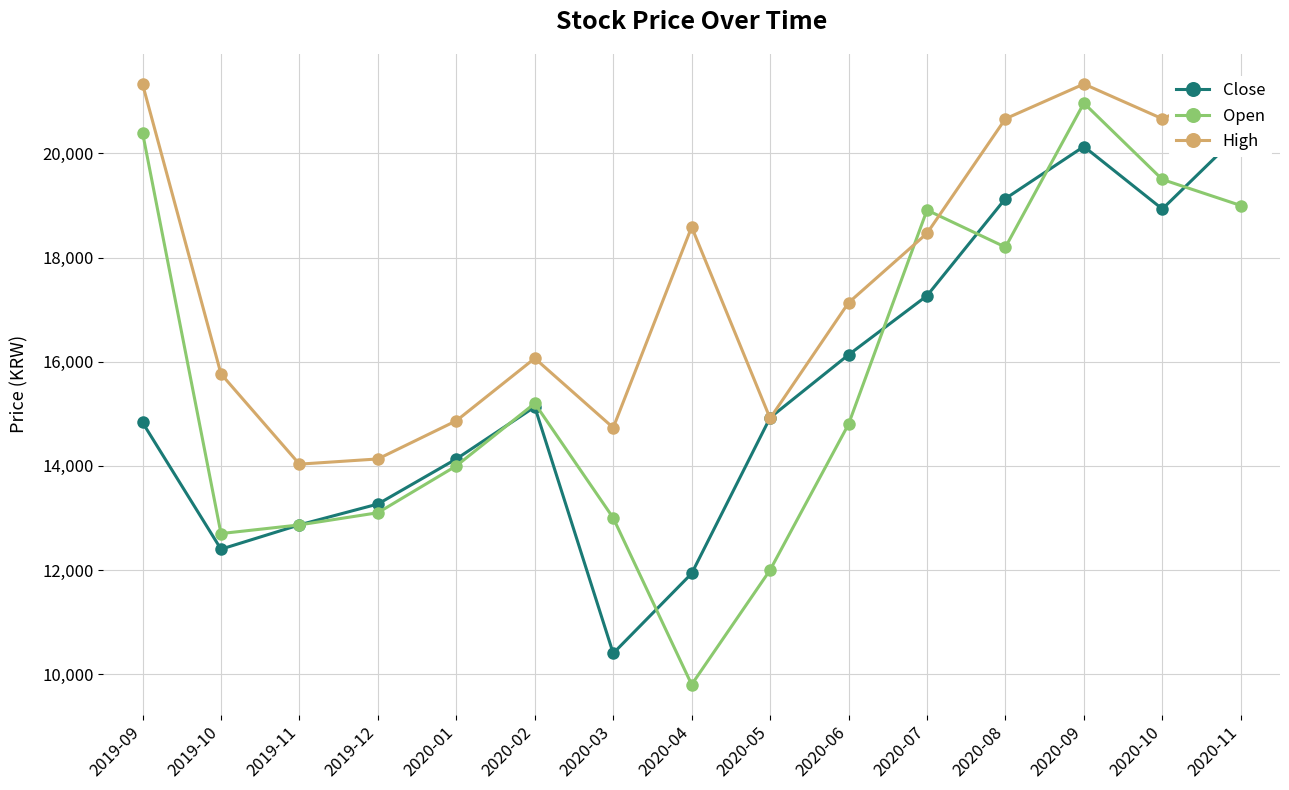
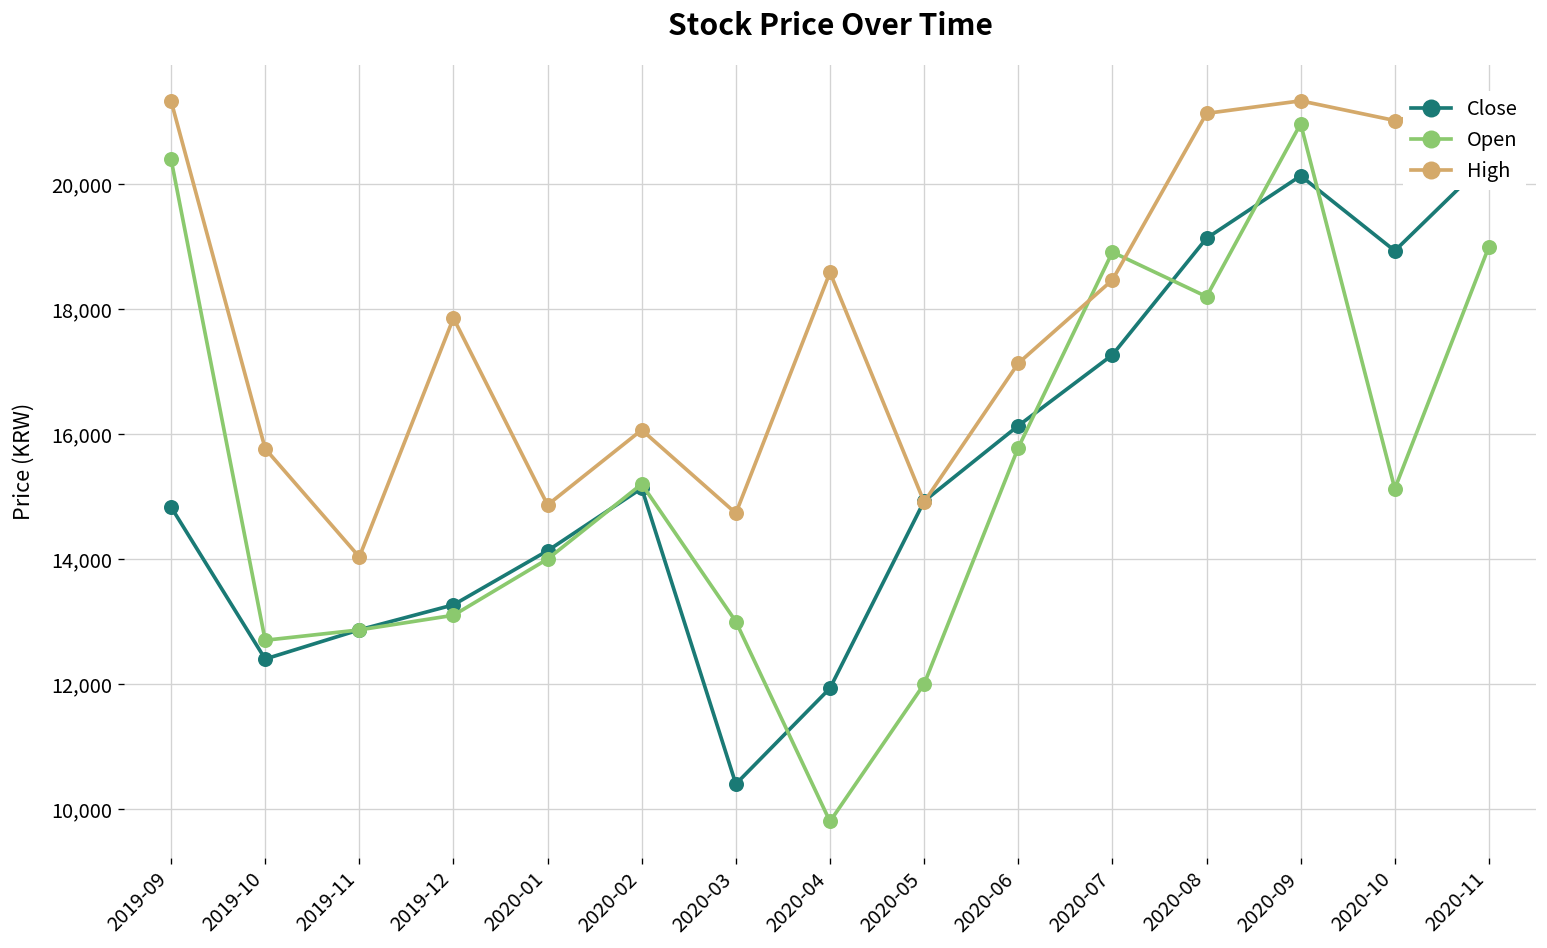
  {
    "Close": {
      "2019-09": "14,800",
      "2019-10": "12,400",
      "2019-12": "13,300",
      "2020-01": "14,100",
      "2020-02": "15,100",
      "2020-03": "10,400",
      "2020-04": "11,900",
      "2020-06": "16,100",
      "2020-07": "17,300",
      "2020-08": "19,100",
      "2020-09": "20,100",
      "2020-10": "18,900"
    },
    "Open": {
      "2019-09": "20,400",
      "2019-10": "12,700",
      "2019-12": "13,100",
      "2020-01": "14,000",
      "2020-02": "15,200",
      "2020-03": "13,000",
      "2020-04": "9,800",
      "2020-05": "12,000",
-     "2020-06": "14,800",
+     "2020-06": "15,800",
      "2020-07": "18,900",
      "2020-08": "18,200",
      "2020-09": "21,000",
-     "2020-10": "19,500",
+     "2020-10": "15,100",
      "2020-11": "19,000"
    },
    "High": {
      "2019-09": "21,300",
      "2019-10": "15,800",
      "2019-11": "14,000",
-     "2019-12": "14,100",
+     "2019-12": "17,900",
      "2020-01": "14,900",
      "2020-02": "16,100",
      "2020-03": "14,700",
      "2020-04": "18,600",
      "2020-06": "17,100",
      "2020-07": "18,500",
-     "2020-08": "20,700",
+     "2020-08": "21,100",
      "2020-09": "21,300",
-     "2020-10": "20,700"
+     "2020-10": "21,000"
    }
  }
